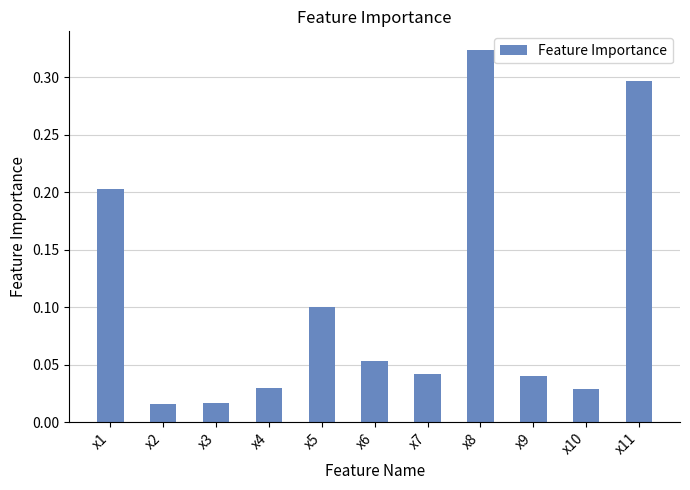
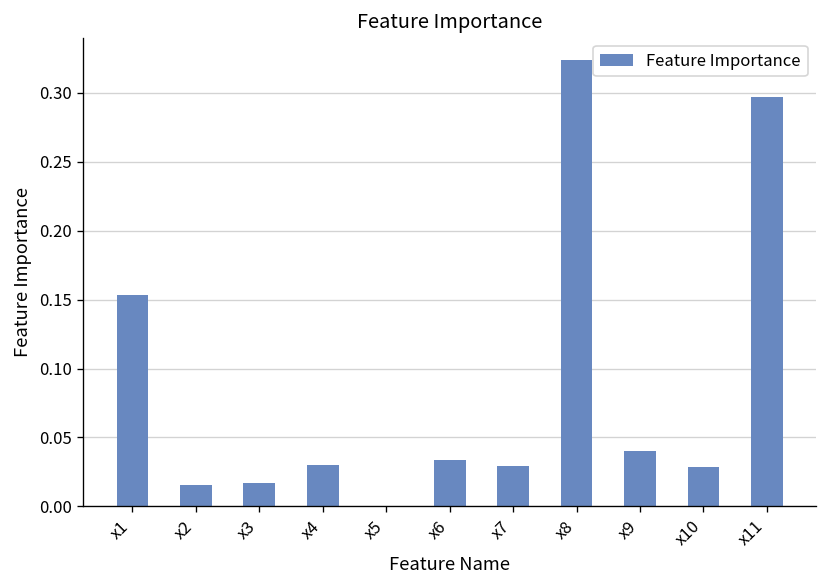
  {
-   "x1": 0.203,
+   "x1": 0.153,
    "x2": 0.016,
    "x3": 0.017,
    "x4": 0.030,
-   "x5": 0.1,
-   "x6": 0.053,
-   "x7": 0.042,
+   "x5": 0.0,
+   "x6": 0.034,
+   "x7": 0.029,
    "x8": 0.324,
    "x9": 0.040,
    "x10": 0.029,
    "x11": 0.297
  }
